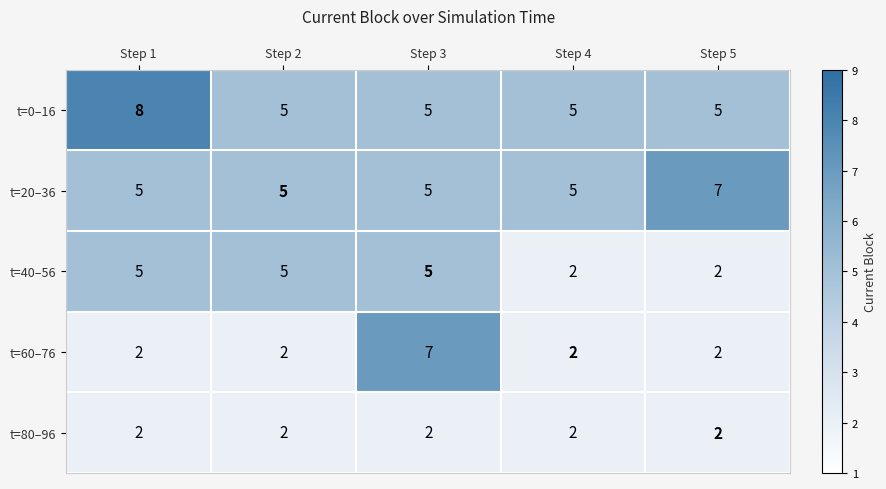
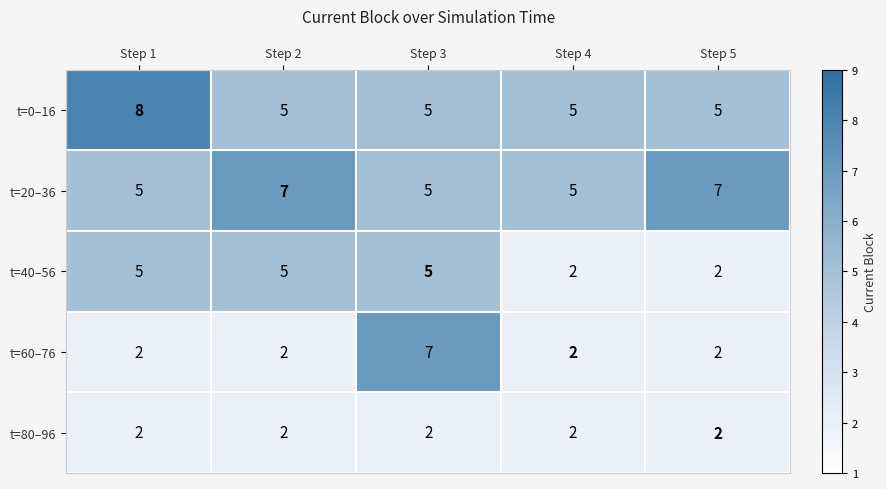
  {
    "t=0–16": {
      "Step 1": 8,
      "Step 2": 5,
      "Step 3": 5,
      "Step 4": 5,
      "Step 5": 5
    },
    "t=20–36": {
      "Step 1": 5,
-     "Step 2": 5,
+     "Step 2": 7,
      "Step 3": 5,
      "Step 4": 5,
      "Step 5": 7
    },
    "t=40–56": {
      "Step 1": 5,
      "Step 2": 5,
      "Step 3": 5,
      "Step 4": 2,
      "Step 5": 2
    },
    "t=60–76": {
      "Step 1": 2,
      "Step 2": 2,
      "Step 3": 7,
      "Step 4": 2,
      "Step 5": 2
    },
    "t=80–96": {
      "Step 1": 2,
      "Step 2": 2,
      "Step 3": 2,
      "Step 4": 2,
      "Step 5": 2
    }
  }
